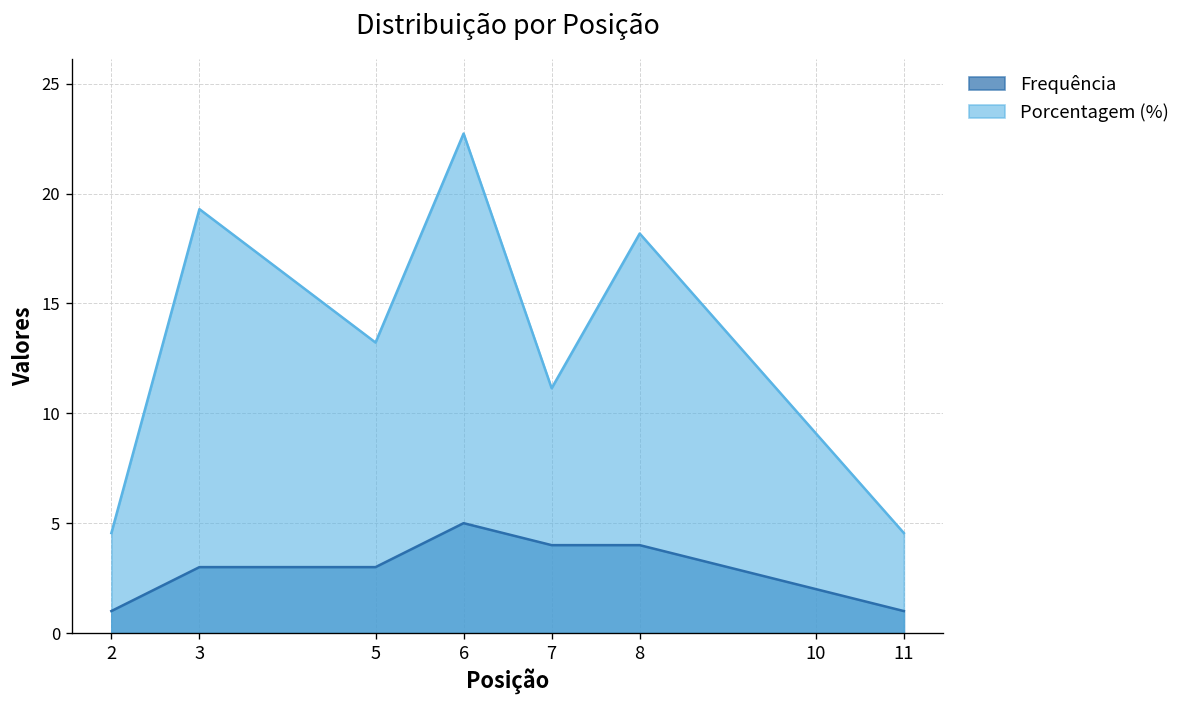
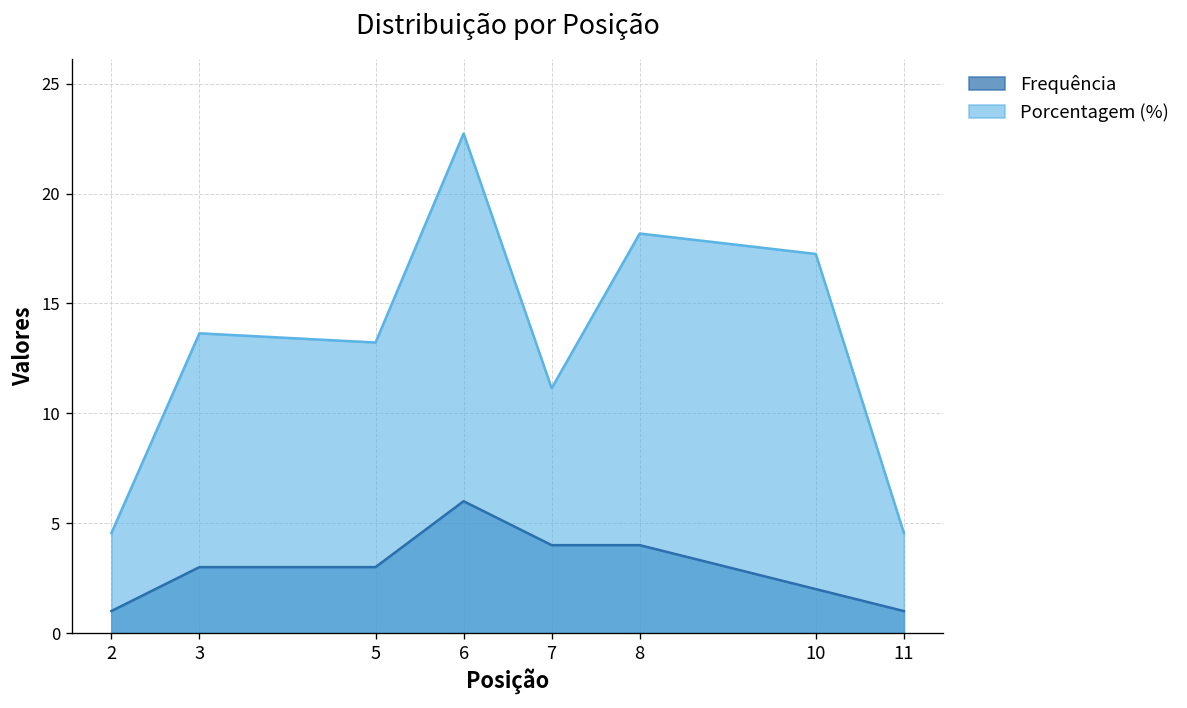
  {
    "Frequência": {
      "2": 1,
      "3": 3,
      "5": 3,
-     "6": 5,
+     "6": 6,
      "7": 4,
      "8": 4,
      "10": 2,
      "11": 1
    },
    "Porcentagem (%)": {
      "2": 4.6,
-     "3": 19.3,
+     "3": 13.6,
      "5": 13.2,
      "6": 22.7,
      "7": 11.1,
      "8": 18.2,
-     "10": 9.1,
+     "10": 17.3,
      "11": 4.6
    }
  }
